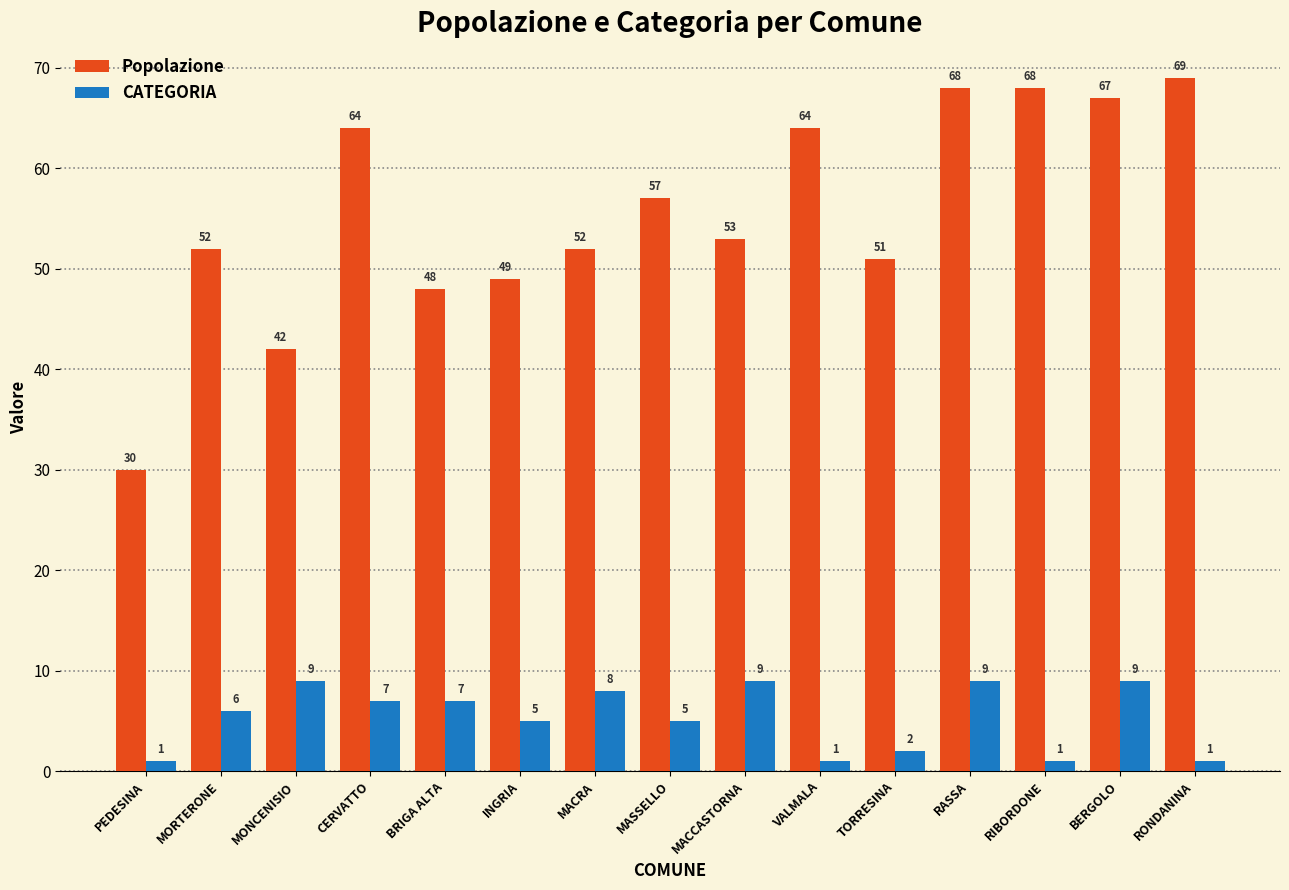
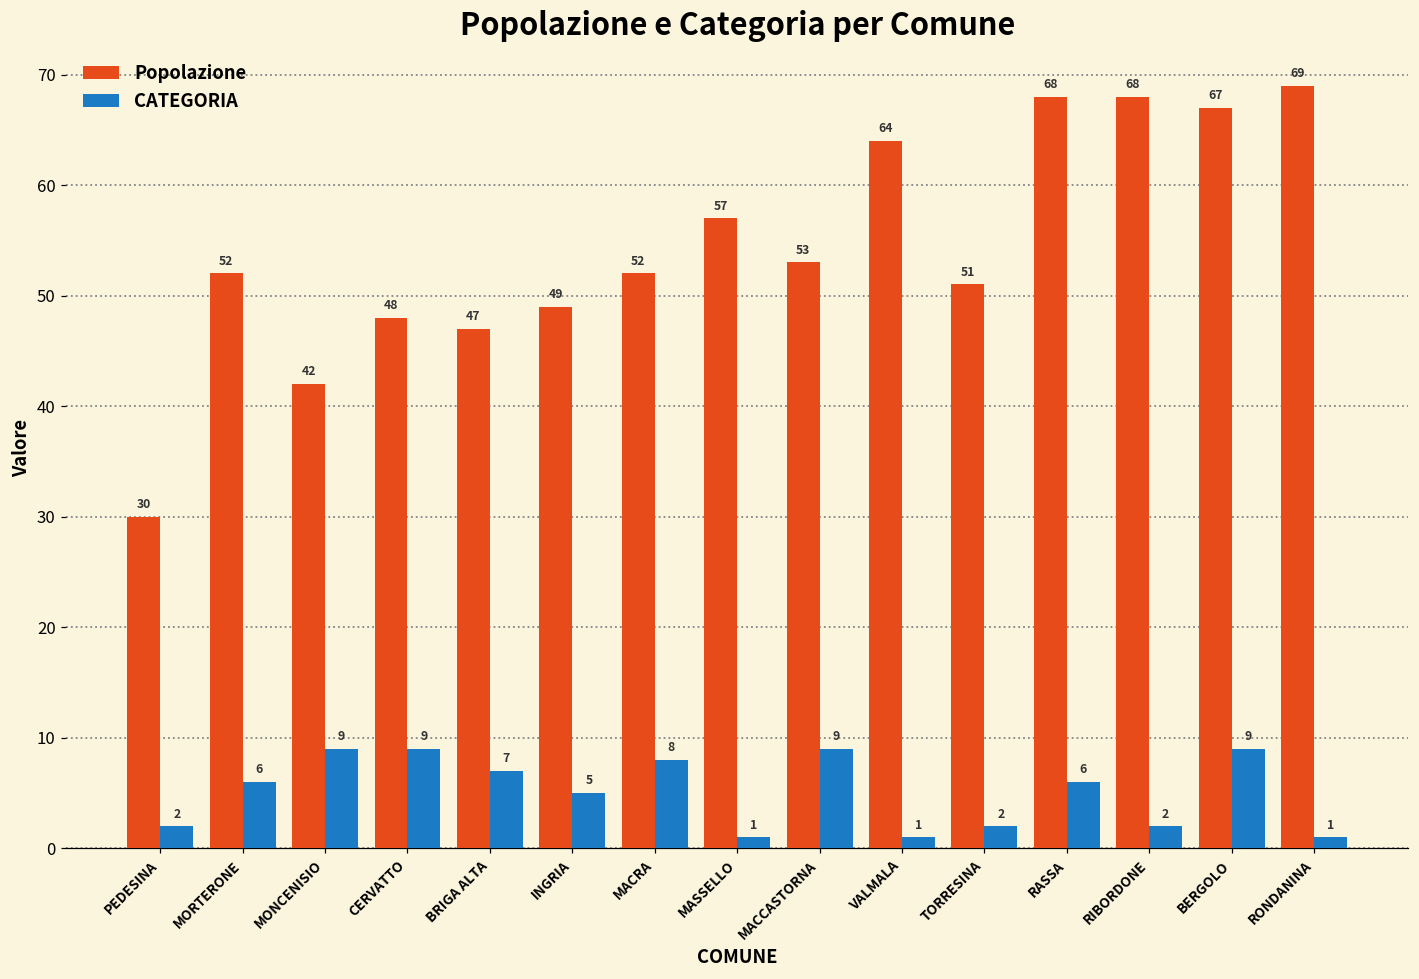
  {
    "Popolazione": {
      "PEDESINA": 30,
      "MORTERONE": 52,
      "MONCENISIO": 42,
-     "CERVATTO": 64,
-     "BRIGA ALTA": 48,
+     "CERVATTO": 48,
+     "BRIGA ALTA": 47,
      "INGRIA": 49,
      "MACRA": 52,
      "MASSELLO": 57,
      "MACCASTORNA": 53,
      "VALMALA": 64,
      "TORRESINA": 51,
      "RASSA": 68,
      "RIBORDONE": 68,
      "BERGOLO": 67,
      "RONDANINA": 69
    },
    "CATEGORIA": {
-     "PEDESINA": 1,
+     "PEDESINA": 2,
      "MORTERONE": 6,
      "MONCENISIO": 9,
-     "CERVATTO": 7,
+     "CERVATTO": 9,
      "BRIGA ALTA": 7,
      "INGRIA": 5,
      "MACRA": 8,
-     "MASSELLO": 5,
+     "MASSELLO": 1,
      "MACCASTORNA": 9,
      "VALMALA": 1,
      "TORRESINA": 2,
-     "RASSA": 9,
-     "RIBORDONE": 1,
+     "RASSA": 6,
+     "RIBORDONE": 2,
      "BERGOLO": 9,
      "RONDANINA": 1
    }
  }
